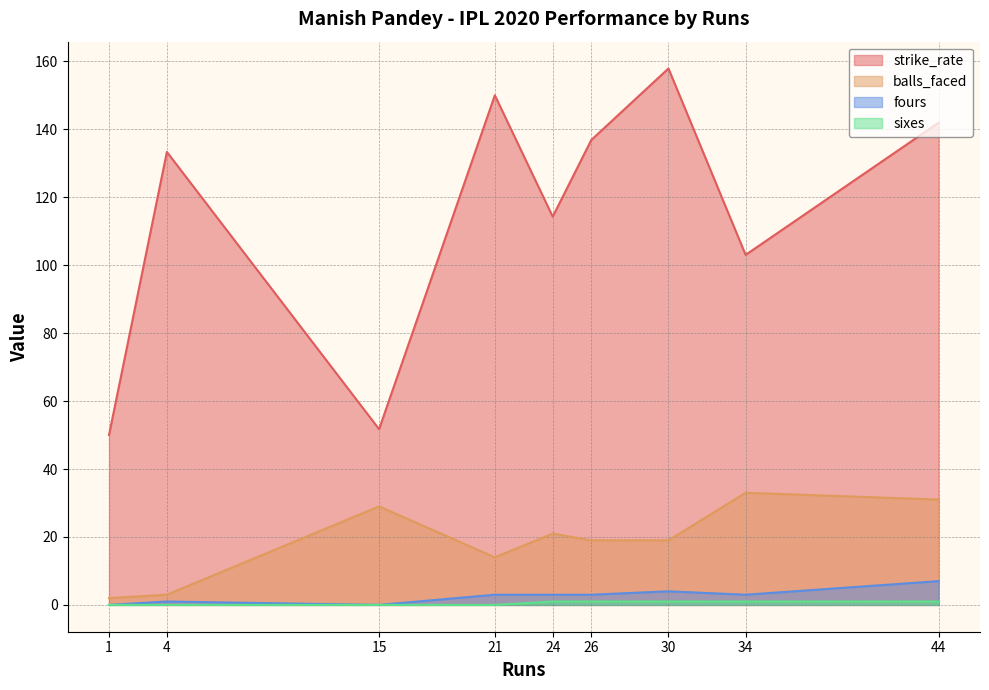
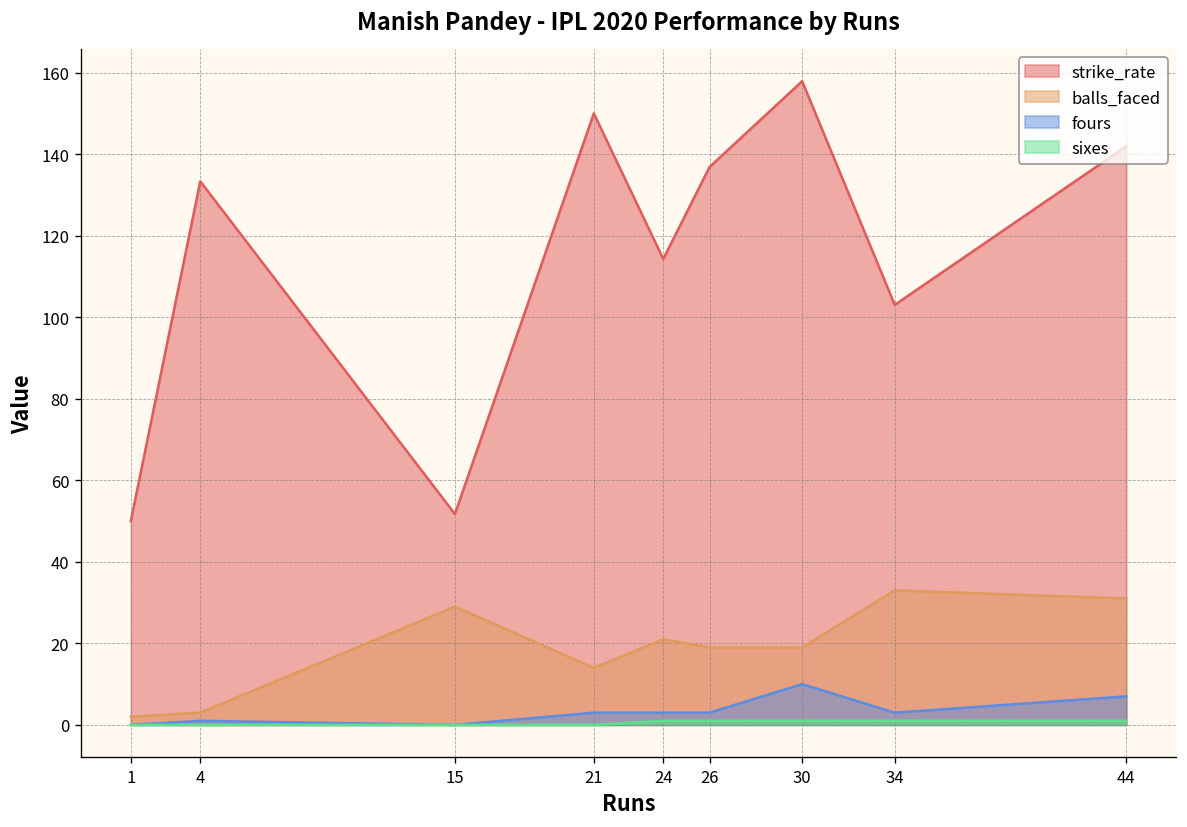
  {
    "fours": {
      "4": 1,
      "21": 3,
      "24": 3,
      "26": 3,
-     "30": 4,
+     "30": 10,
      "34": 3,
      "44": 7
    },
    "sixes": {
      "4": 0,
      "21": 0,
      "24": 1,
      "26": 1,
      "30": 1,
      "34": 1,
      "44": 1
    }
  }
